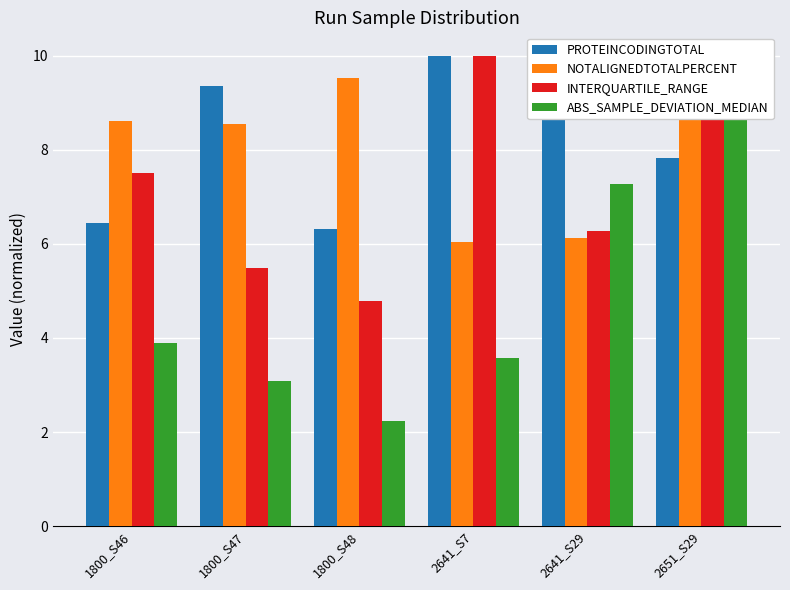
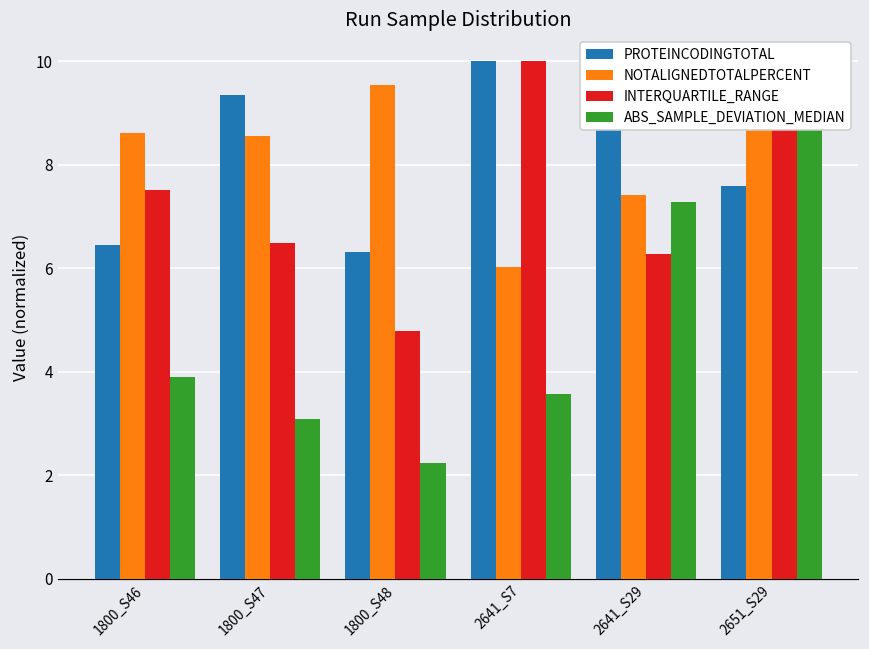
  {
    "PROTEINCODINGTOTAL": {
      "1800_S46": 6.4,
      "1800_S47": 9.4,
      "1800_S48": 6.3,
      "2641_S7": 10.0,
-     "2651_S29": 7.8
+     "2651_S29": 7.6
    },
    "NOTALIGNEDTOTALPERCENT": {
      "1800_S46": 8.6,
      "1800_S47": 8.6,
      "1800_S48": 9.5,
      "2641_S7": 6.0,
-     "2641_S29": 6.1
+     "2641_S29": 7.4
    },
    "INTERQUARTILE_RANGE": {
      "1800_S46": 7.5,
-     "1800_S47": 5.5,
+     "1800_S47": 6.5,
      "1800_S48": 4.8,
      "2641_S7": 10.0,
      "2641_S29": 6.3
    },
    "ABS_SAMPLE_DEVIATION_MEDIAN": {
      "1800_S46": 3.9,
      "1800_S47": 3.1,
      "1800_S48": 2.2,
      "2641_S7": 3.6,
      "2641_S29": 7.3
    }
  }
